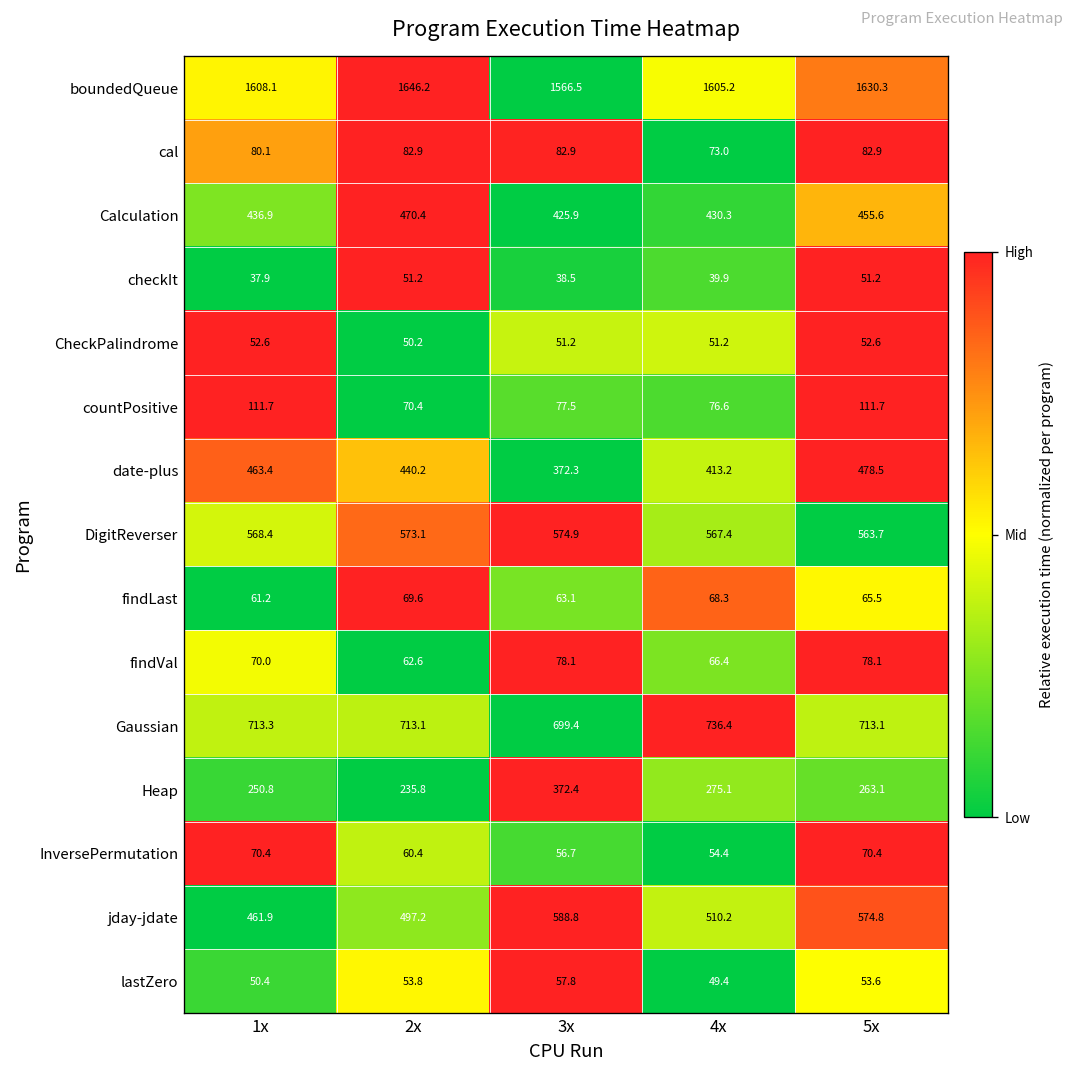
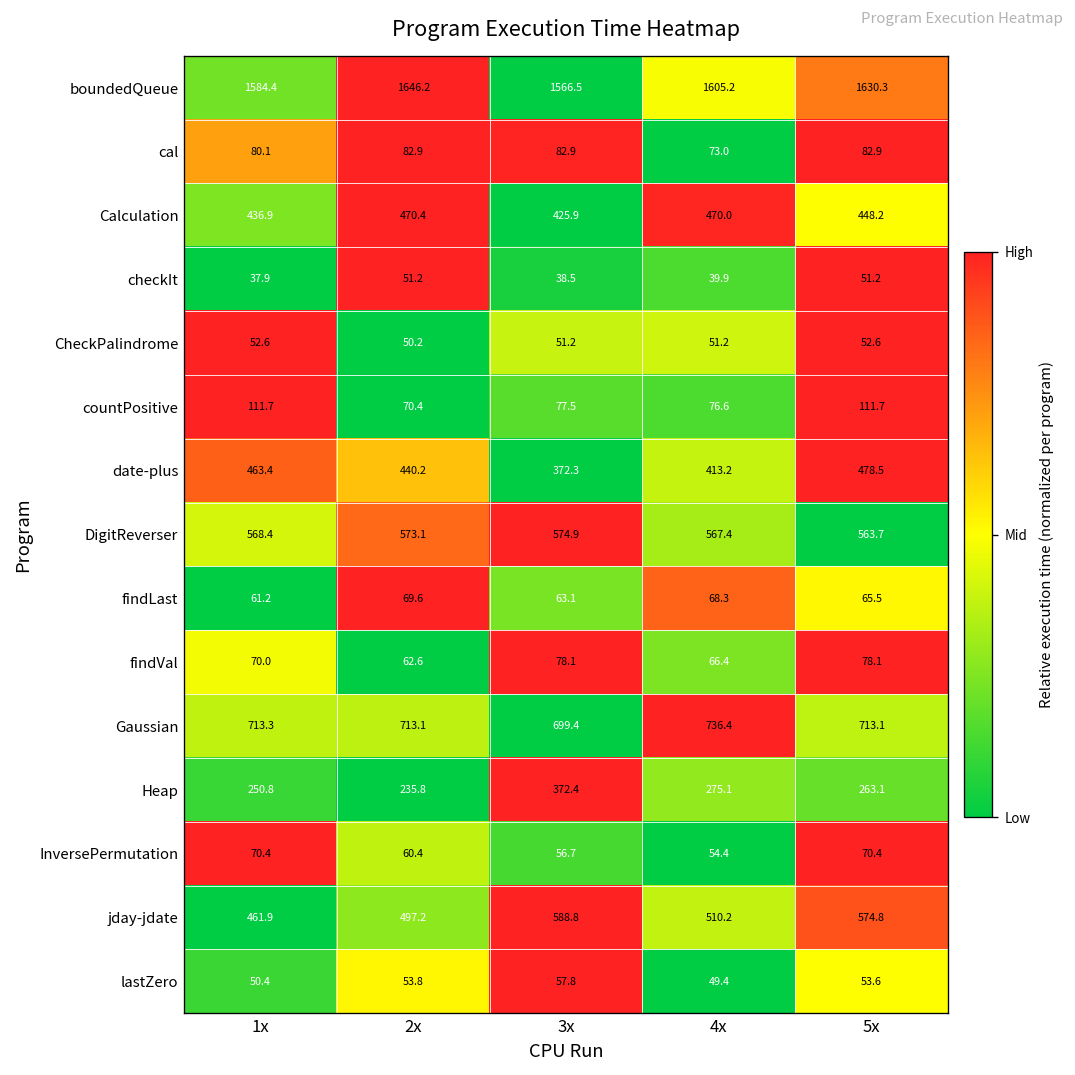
  {
    "boundedQueue": {
-     "1x": 1608.1,
+     "1x": 1584.4,
      "2x": 1646.2,
      "3x": 1566.5,
      "4x": 1605.2,
      "5x": 1630.3
    },
    "cal": {
      "1x": 80.1,
      "2x": 82.9,
      "3x": 82.9,
      "4x": 73.0,
      "5x": 82.9
    },
    "Calculation": {
      "1x": 436.9,
      "2x": 470.4,
      "3x": 425.9,
-     "4x": 430.3,
-     "5x": 455.6
+     "4x": 470.0,
+     "5x": 448.2
    },
    "checkIt": {
      "1x": 37.9,
      "2x": 51.2,
      "3x": 38.5,
      "4x": 39.9,
      "5x": 51.2
    },
    "CheckPalindrome": {
      "1x": 52.6,
      "2x": 50.2,
      "3x": 51.2,
      "4x": 51.2,
      "5x": 52.6
    },
    "countPositive": {
      "1x": 111.7,
      "2x": 70.4,
      "3x": 77.5,
      "4x": 76.6,
      "5x": 111.7
    },
    "date-plus": {
      "1x": 463.4,
      "2x": 440.2,
      "3x": 372.3,
      "4x": 413.2,
      "5x": 478.5
    },
    "DigitReverser": {
      "1x": 568.4,
      "2x": 573.1,
      "3x": 574.9,
      "4x": 567.4,
      "5x": 563.7
    },
    "findLast": {
      "1x": 61.2,
      "2x": 69.6,
      "3x": 63.1,
      "4x": 68.3,
      "5x": 65.5
    },
    "findVal": {
      "1x": 70.0,
      "2x": 62.6,
      "3x": 78.1,
      "4x": 66.4,
      "5x": 78.1
    },
    "Gaussian": {
      "1x": 713.3,
      "2x": 713.1,
      "3x": 699.4,
      "4x": 736.4,
      "5x": 713.1
    },
    "Heap": {
      "1x": 250.8,
      "2x": 235.8,
      "3x": 372.4,
      "4x": 275.1,
      "5x": 263.1
    },
    "InversePermutation": {
      "1x": 70.4,
      "2x": 60.4,
      "3x": 56.7,
      "4x": 54.4,
      "5x": 70.4
    },
    "jday-jdate": {
      "1x": 461.9,
      "2x": 497.2,
      "3x": 588.8,
      "4x": 510.2,
      "5x": 574.8
    },
    "lastZero": {
      "1x": 50.4,
      "2x": 53.8,
      "3x": 57.8,
      "4x": 49.4,
      "5x": 53.6
    }
  }
